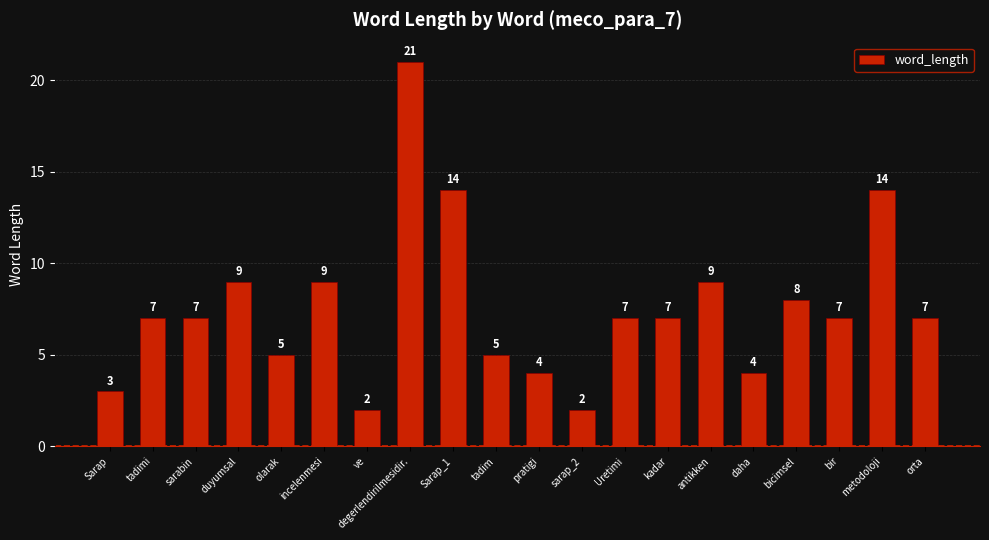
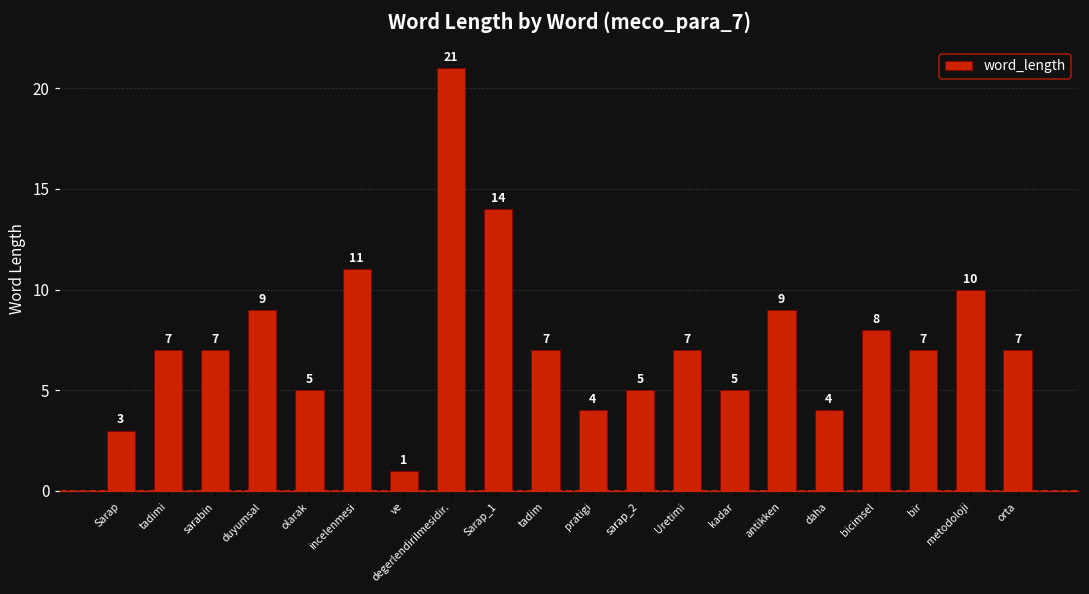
  {
    "Sarap": 3,
    "tadimi": 7,
    "sarabin": 7,
    "duyumsal": 9,
    "olarak": 5,
-   "incelenmesi": 9,
-   "ve": 2,
+   "incelenmesi": 11,
+   "ve": 1,
    "degerlendirilmesidir.": 21,
    "Sarap_1": 14,
-   "tadim": 5,
+   "tadim": 7,
    "pratigi": 4,
-   "sarap_2": 2,
+   "sarap_2": 5,
    "Uretimi": 7,
-   "kadar": 7,
+   "kadar": 5,
    "antikken": 9,
    "daha": 4,
    "bicimsel": 8,
    "bir": 7,
-   "metodoloji": 14,
+   "metodoloji": 10,
    "orta": 7
  }
